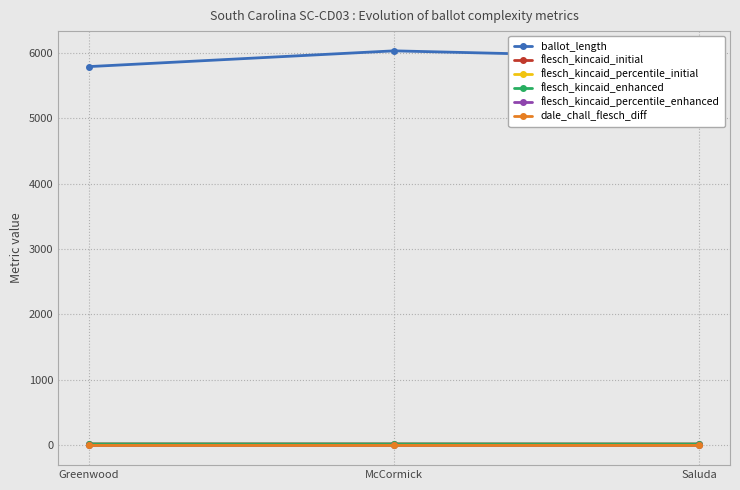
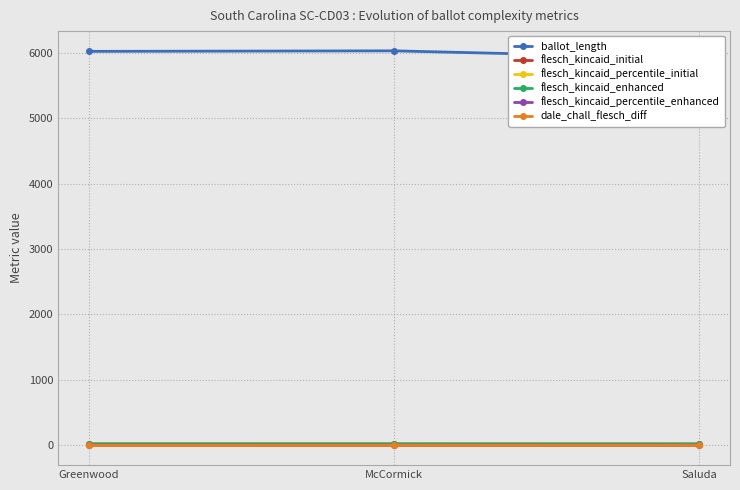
  {
    "ballot_length": {
-     "Greenwood": 5800,
+     "Greenwood": 6000,
      "McCormick": 6000
    }
  }
